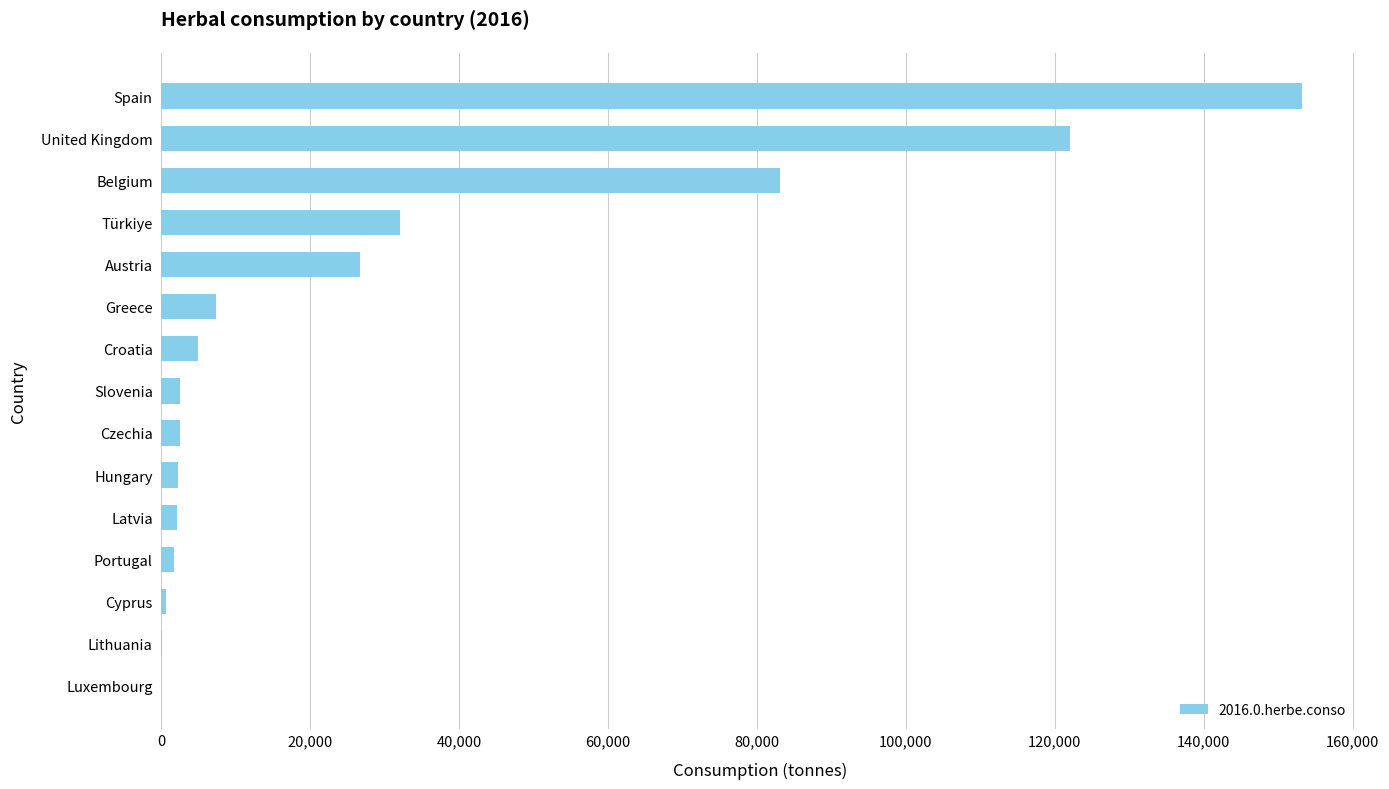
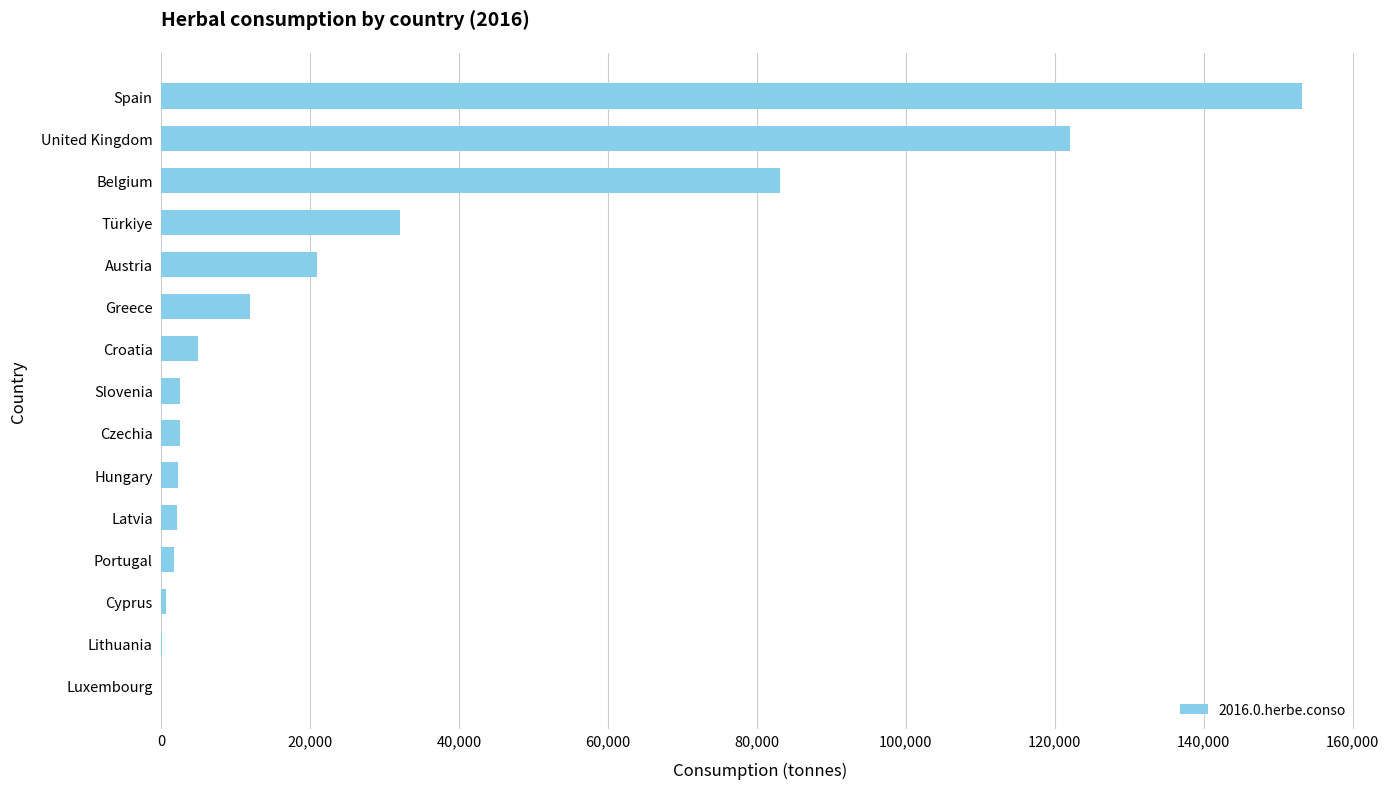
  {
    "Spain": "153,000",
    "United Kingdom": "122,000",
    "Belgium": "83,000",
    "Türkiye": "32,000",
-   "Austria": "27,000",
-   "Greece": "7,000",
+   "Austria": "21,000",
+   "Greece": "12,000",
    "Croatia": "5,000",
    "Slovenia": "3,000",
    "Czechia": "3,000",
    "Hungary": "2,000",
    "Latvia": "2,000",
    "Portugal": "2,000",
    "Cyprus": "1,000"
  }
